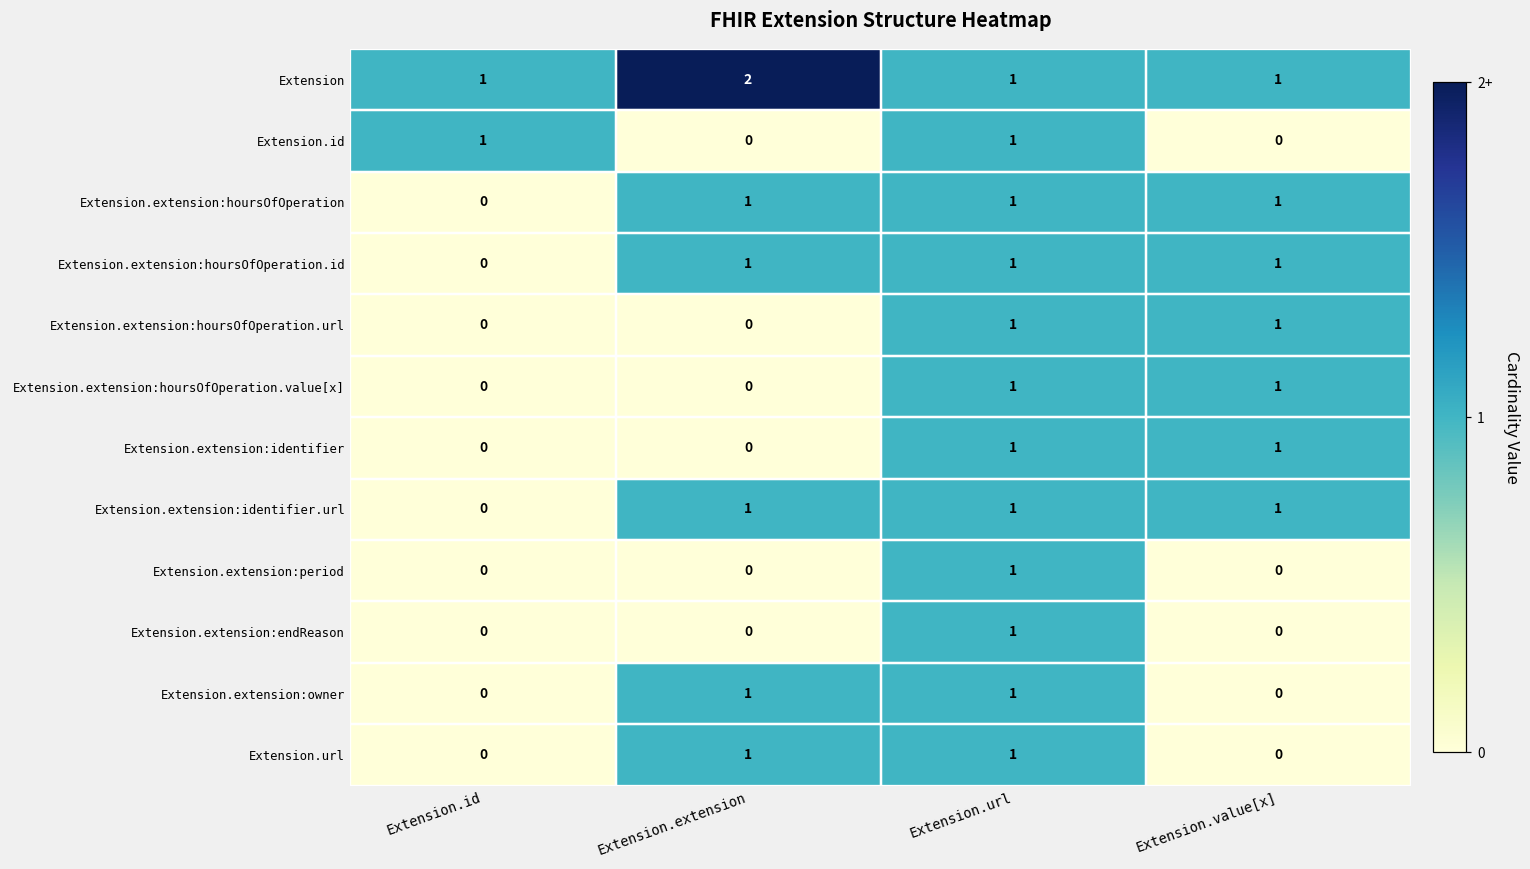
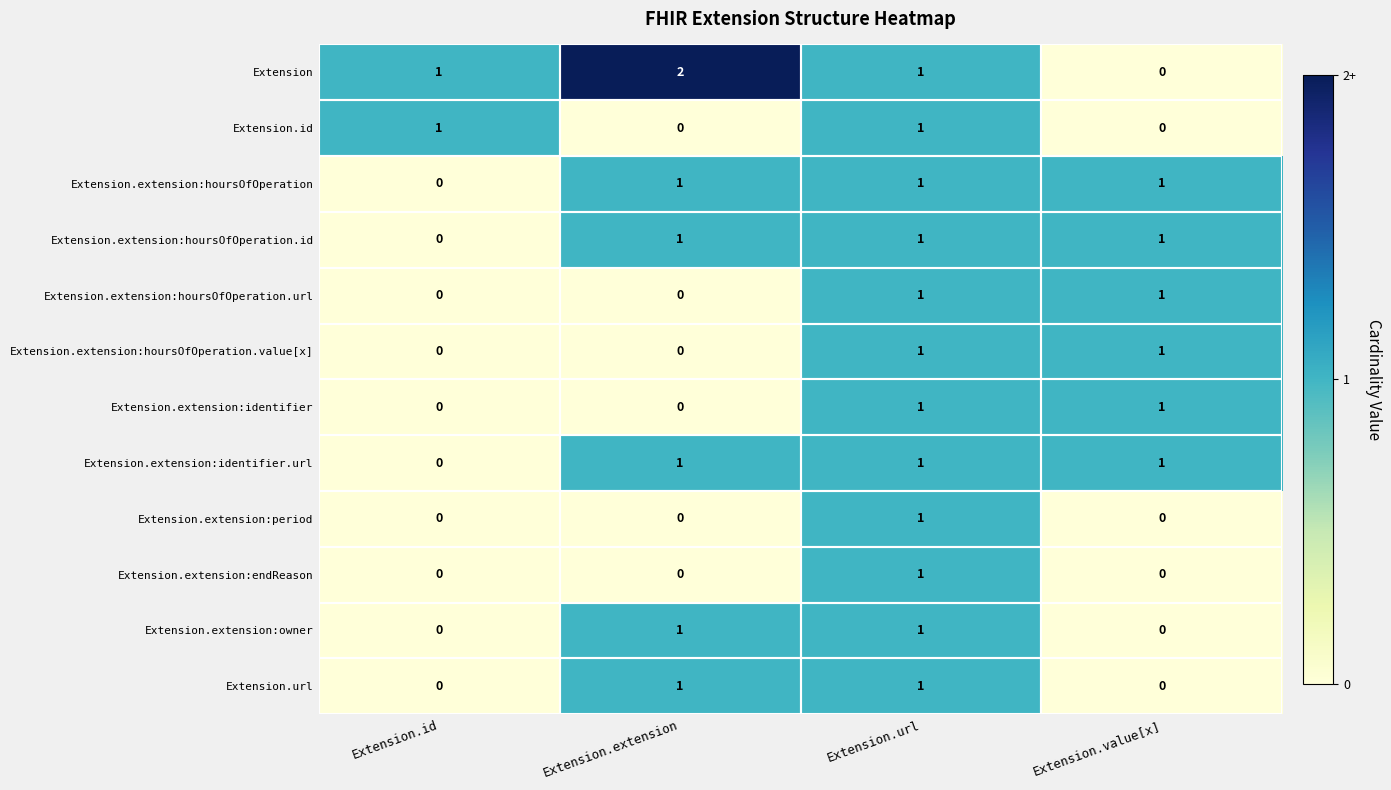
  {
    "Extension": {
      "Extension.id": 1,
      "Extension.extension": 2,
      "Extension.url": 1,
-     "Extension.value[x]": 1
+     "Extension.value[x]": 0
    },
    "Extension.id": {
      "Extension.id": 1,
      "Extension.extension": 0,
      "Extension.url": 1,
      "Extension.value[x]": 0
    },
    "Extension.extension:hoursOfOperation": {
      "Extension.id": 0,
      "Extension.extension": 1,
      "Extension.url": 1,
      "Extension.value[x]": 1
    },
    "Extension.extension:hoursOfOperation.id": {
      "Extension.id": 0,
      "Extension.extension": 1,
      "Extension.url": 1,
      "Extension.value[x]": 1
    },
    "Extension.extension:hoursOfOperation.url": {
      "Extension.id": 0,
      "Extension.extension": 0,
      "Extension.url": 1,
      "Extension.value[x]": 1
    },
    "Extension.extension:hoursOfOperation.value[x]": {
      "Extension.id": 0,
      "Extension.extension": 0,
      "Extension.url": 1,
      "Extension.value[x]": 1
    },
    "Extension.extension:identifier": {
      "Extension.id": 0,
      "Extension.extension": 0,
      "Extension.url": 1,
      "Extension.value[x]": 1
    },
    "Extension.extension:identifier.url": {
      "Extension.id": 0,
      "Extension.extension": 1,
      "Extension.url": 1,
      "Extension.value[x]": 1
    },
    "Extension.extension:period": {
      "Extension.id": 0,
      "Extension.extension": 0,
      "Extension.url": 1,
      "Extension.value[x]": 0
    },
    "Extension.extension:endReason": {
      "Extension.id": 0,
      "Extension.extension": 0,
      "Extension.url": 1,
      "Extension.value[x]": 0
    },
    "Extension.extension:owner": {
      "Extension.id": 0,
      "Extension.extension": 1,
      "Extension.url": 1,
      "Extension.value[x]": 0
    },
    "Extension.url": {
      "Extension.id": 0,
      "Extension.extension": 1,
      "Extension.url": 1,
      "Extension.value[x]": 0
    }
  }
